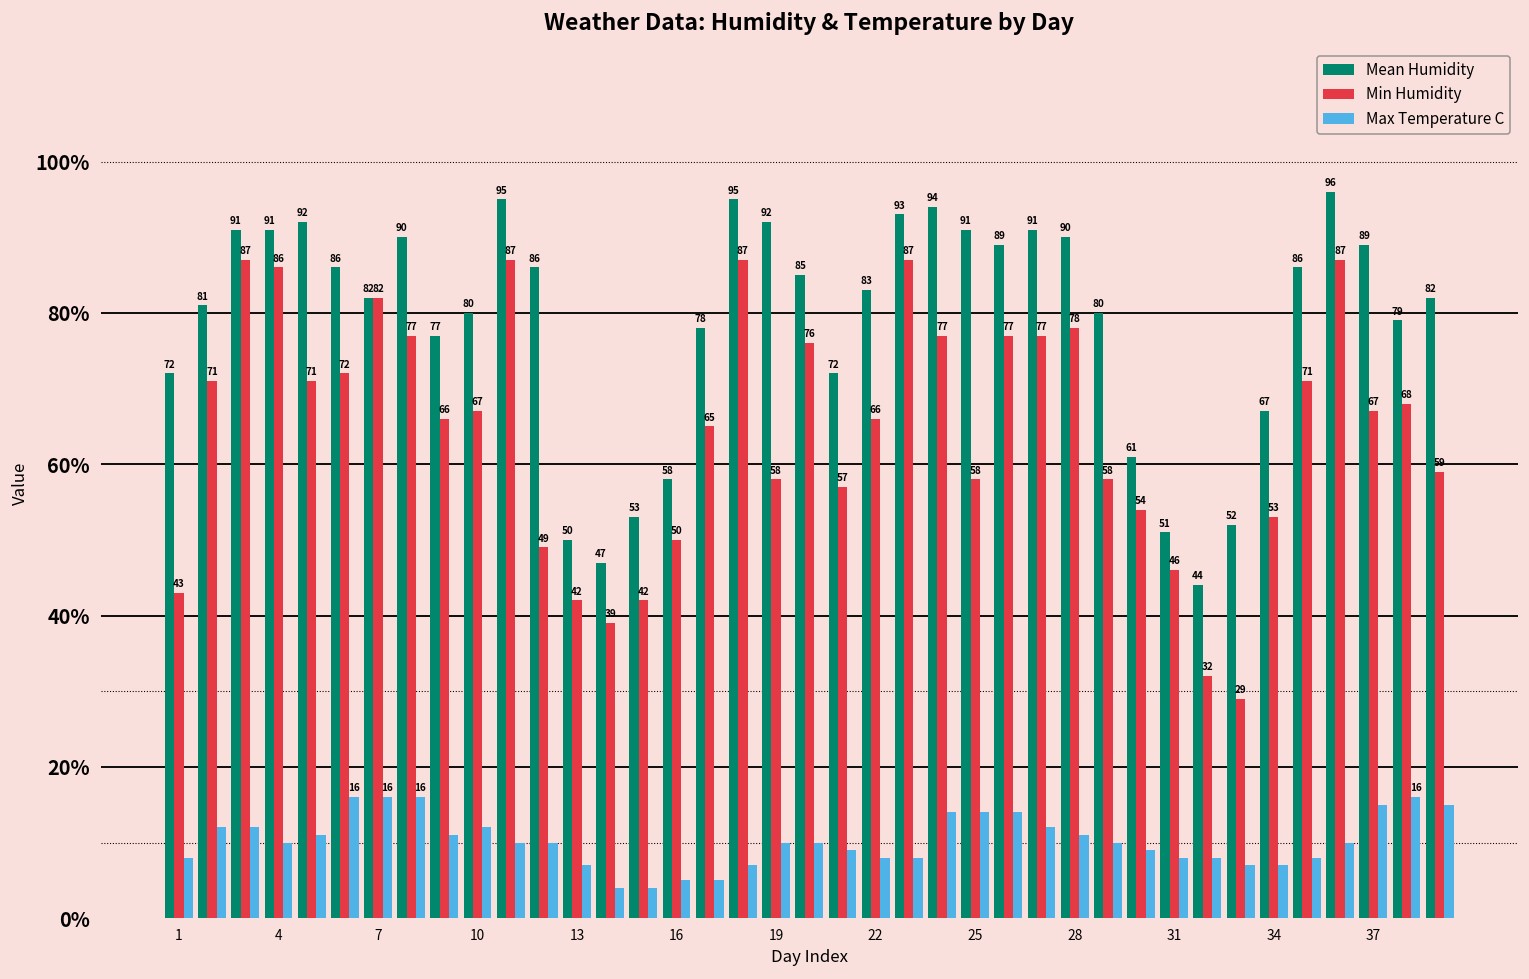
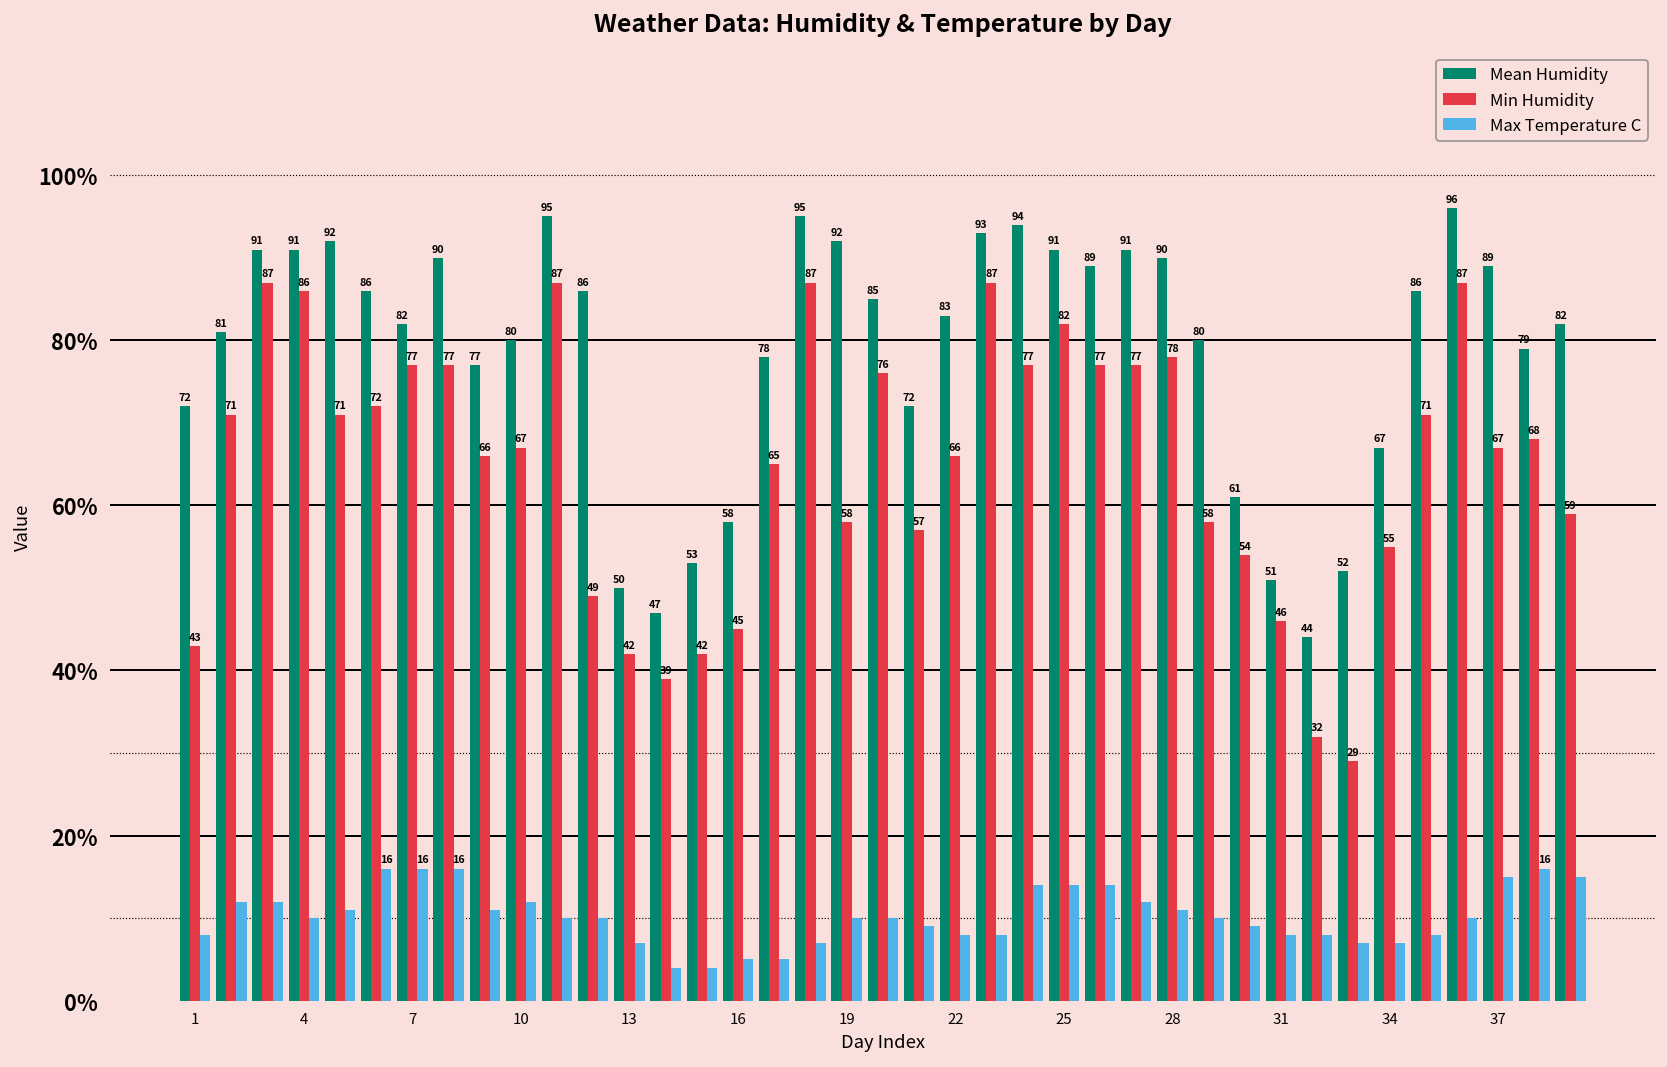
  {
    "Min Humidity": {
      "1": 43,
      "4": 86,
-     "7": 82,
+     "7": 77,
      "10": 67,
      "13": 42,
-     "16": 50,
+     "16": 45,
      "19": 58,
      "22": 66,
-     "25": 58,
+     "25": 82,
      "28": 78,
      "31": 46,
-     "34": 53,
+     "34": 55,
      "37": 67
    }
  }
